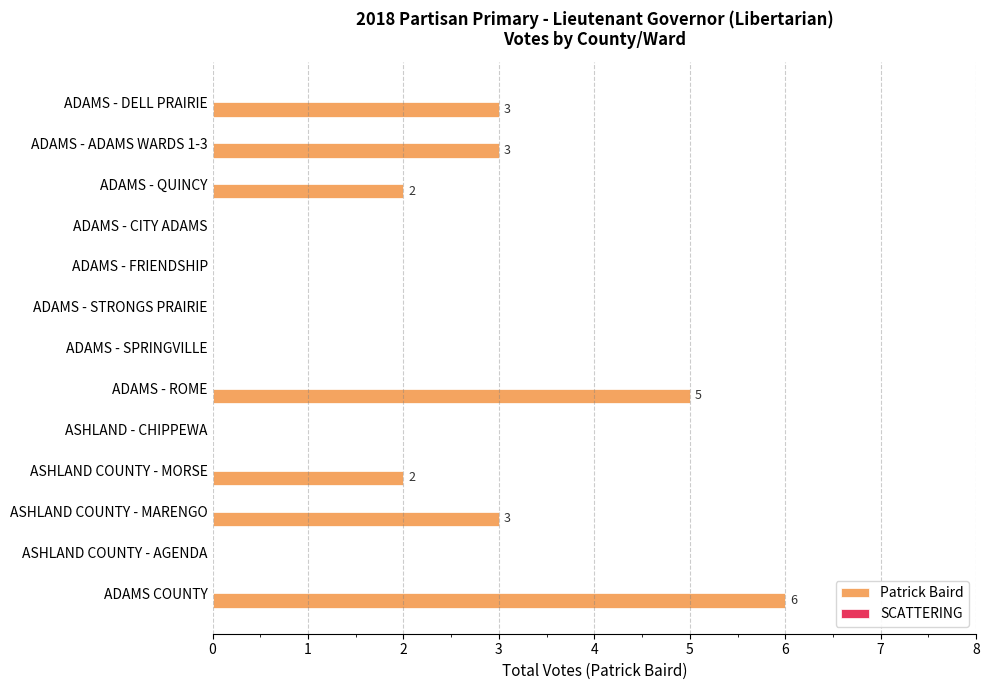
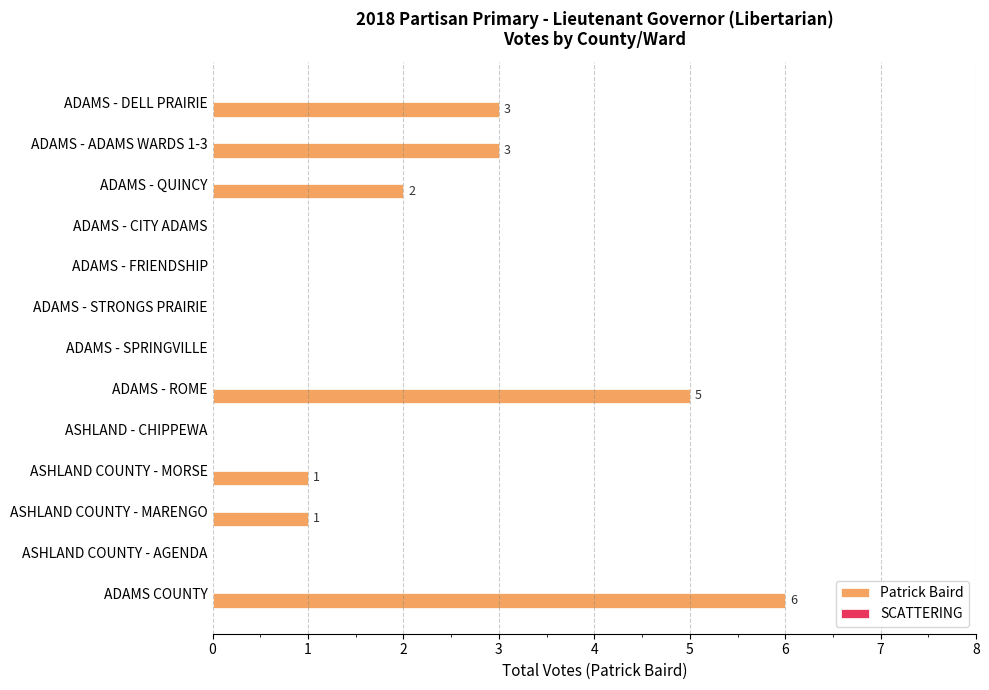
  {
    "Patrick Baird": {
      "ADAMS - DELL PRAIRIE": 3,
      "ADAMS - ADAMS WARDS 1-3": 3,
      "ADAMS - QUINCY": 2,
      "ADAMS - ROME": 5,
-     "ASHLAND COUNTY - MORSE": 2,
-     "ASHLAND COUNTY - MARENGO": 3,
+     "ASHLAND COUNTY - MORSE": 1,
+     "ASHLAND COUNTY - MARENGO": 1,
      "ADAMS COUNTY": 6
    },
    "SCATTERING": {
      "ADAMS - DELL PRAIRIE": 0.0,
      "ADAMS - ADAMS WARDS 1-3": 0.0,
      "ADAMS - QUINCY": 0.0,
      "ADAMS - CITY ADAMS": 0.0,
      "ADAMS - FRIENDSHIP": 0.0,
      "ADAMS - STRONGS PRAIRIE": 0.0,
      "ADAMS - SPRINGVILLE": 0.0,
      "ADAMS - ROME": 0.0,
      "ASHLAND - CHIPPEWA": 0.0,
      "ASHLAND COUNTY - MORSE": 0.0,
      "ASHLAND COUNTY - MARENGO": 0.0,
      "ASHLAND COUNTY - AGENDA": 0.0,
      "ADAMS COUNTY": 0.0
    }
  }
